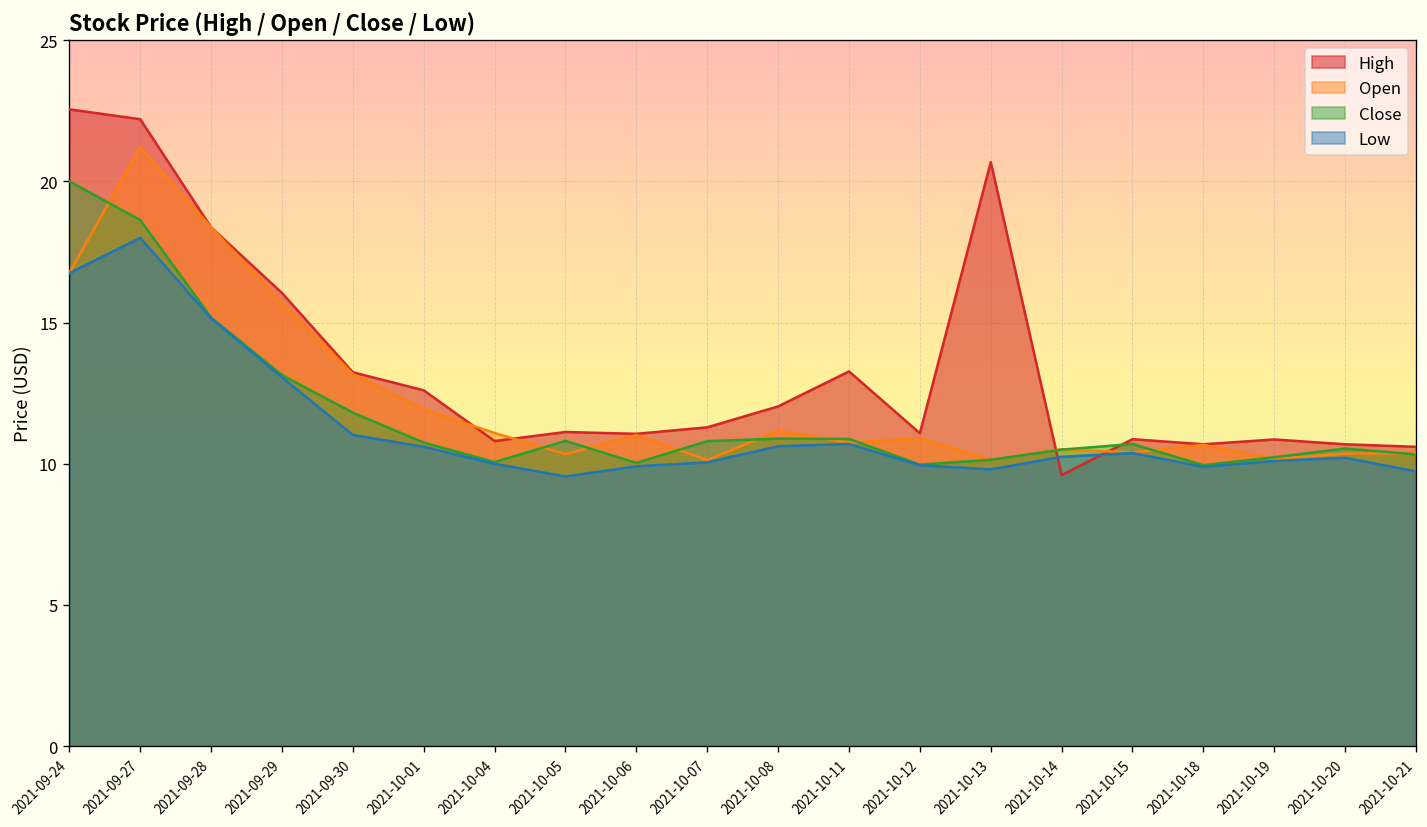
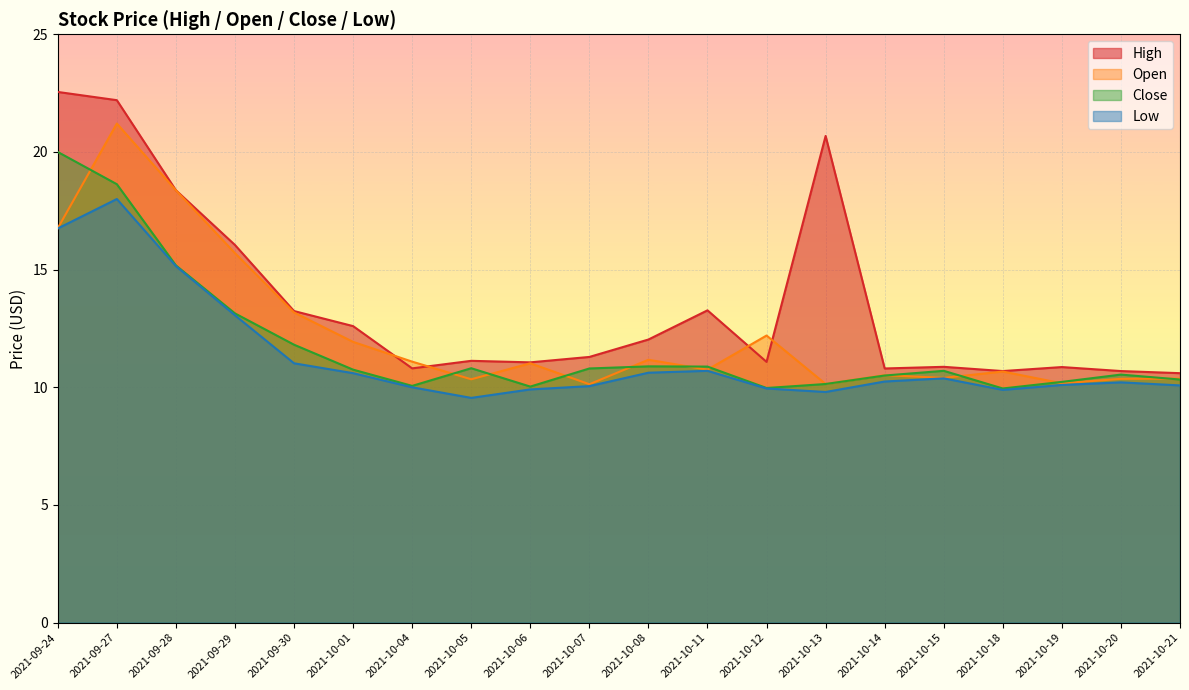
  {
    "High": {
      "2021-09-24": 22.5,
      "2021-09-27": 22.2,
      "2021-09-29": 16.0,
      "2021-10-01": 12.6,
      "2021-10-04": 10.8,
      "2021-10-05": 11.1,
      "2021-10-07": 11.3,
      "2021-10-08": 12.0,
      "2021-10-11": 13.3,
      "2021-10-12": 11.1,
      "2021-10-13": 20.7,
-     "2021-10-14": 9.6,
+     "2021-10-14": 10.8,
      "2021-10-15": 10.9,
      "2021-10-19": 10.9,
      "2021-10-20": 10.7,
      "2021-10-21": 10.6
    },
    "Open": {
      "2021-09-27": 21.2,
      "2021-09-29": 15.7,
      "2021-10-01": 11.9,
      "2021-10-04": 11.1,
      "2021-10-05": 10.3,
      "2021-10-08": 11.2,
-     "2021-10-12": 10.9,
+     "2021-10-12": 12.2,
      "2021-10-20": 10.4
    },
    "Close": {
      "2021-09-24": 20.0,
      "2021-09-27": 18.6,
      "2021-09-30": 11.8,
      "2021-10-01": 10.8,
      "2021-10-05": 10.8,
      "2021-10-06": 10.0,
      "2021-10-07": 10.8,
      "2021-10-08": 10.9,
      "2021-10-11": 10.9,
      "2021-10-15": 10.7,
      "2021-10-20": 10.5
    },
    "Low": {
      "2021-09-27": 18.0,
      "2021-09-30": 11.0,
      "2021-10-01": 10.6,
      "2021-10-05": 9.6,
      "2021-10-06": 9.9,
      "2021-10-08": 10.6,
      "2021-10-13": 9.8,
      "2021-10-14": 10.2,
      "2021-10-20": 10.2,
-     "2021-10-21": 9.7
+     "2021-10-21": 10.1
    }
  }
